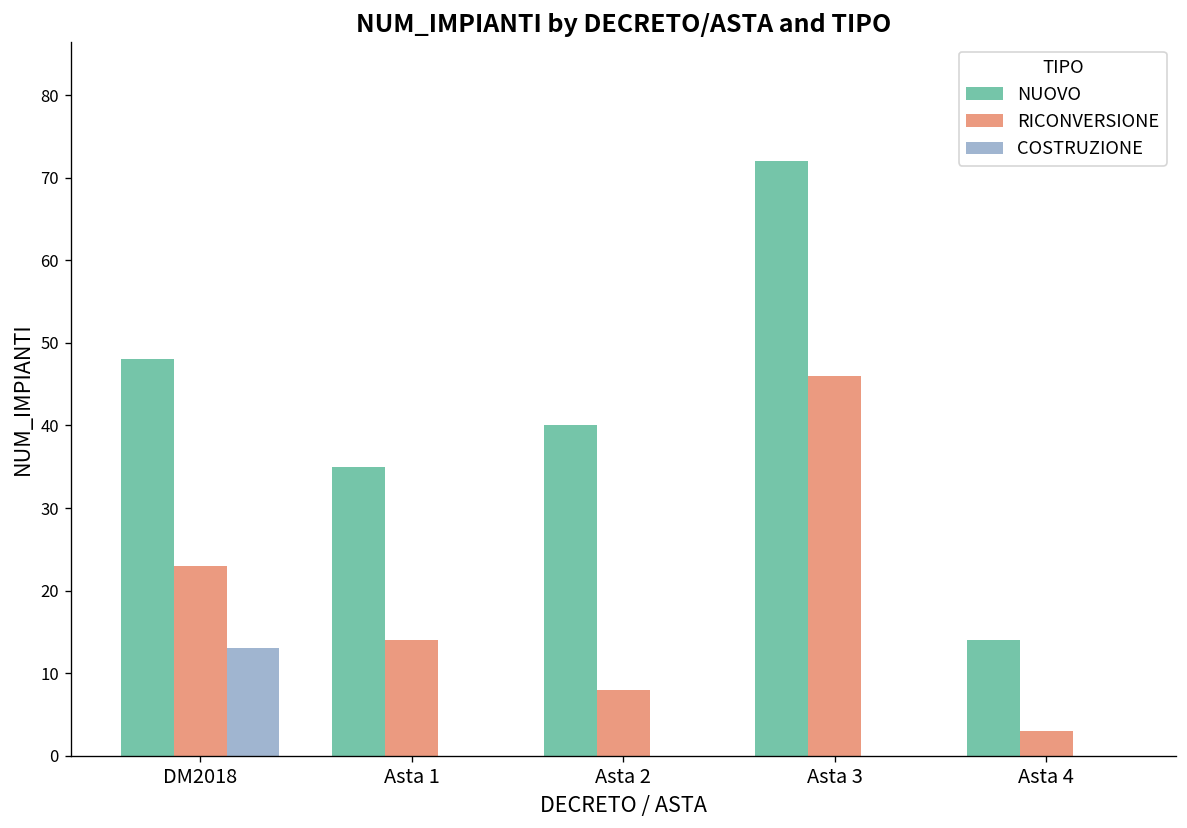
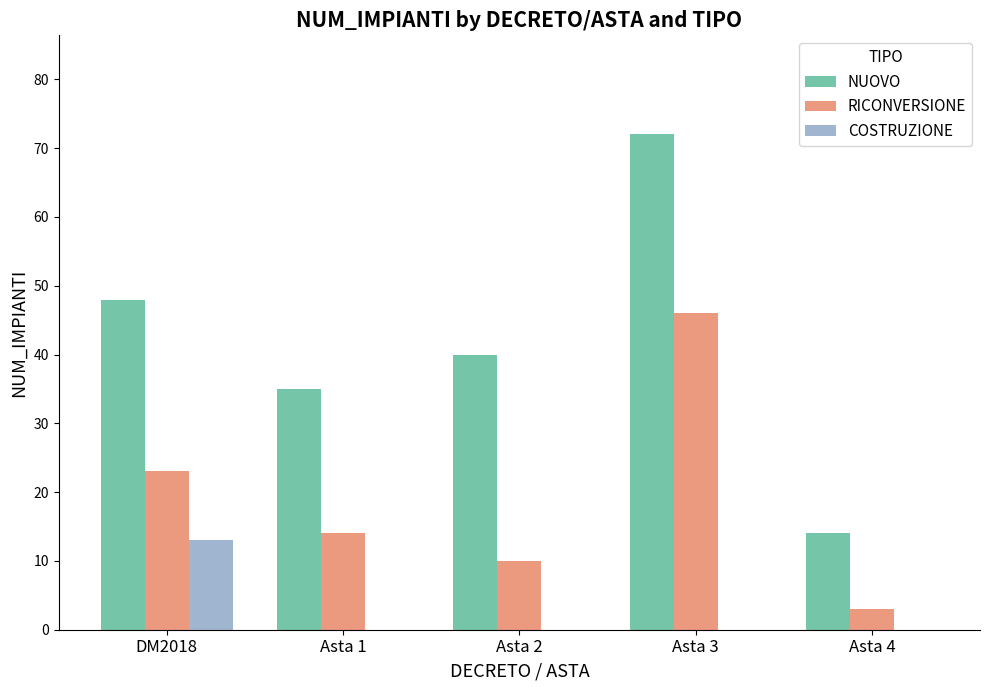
  {
    "NUOVO": {
      "DM2018": 48,
      "Asta 1": 35,
      "Asta 2": 40,
      "Asta 3": 72,
      "Asta 4": 14
    },
    "RICONVERSIONE": {
      "DM2018": 23,
      "Asta 1": 14,
-     "Asta 2": 8,
+     "Asta 2": 10,
      "Asta 3": 46,
      "Asta 4": 3
    },
    "COSTRUZIONE": {
      "DM2018": 13,
      "Asta 1": 0,
      "Asta 2": 0,
      "Asta 3": 0,
      "Asta 4": 0
    }
  }
